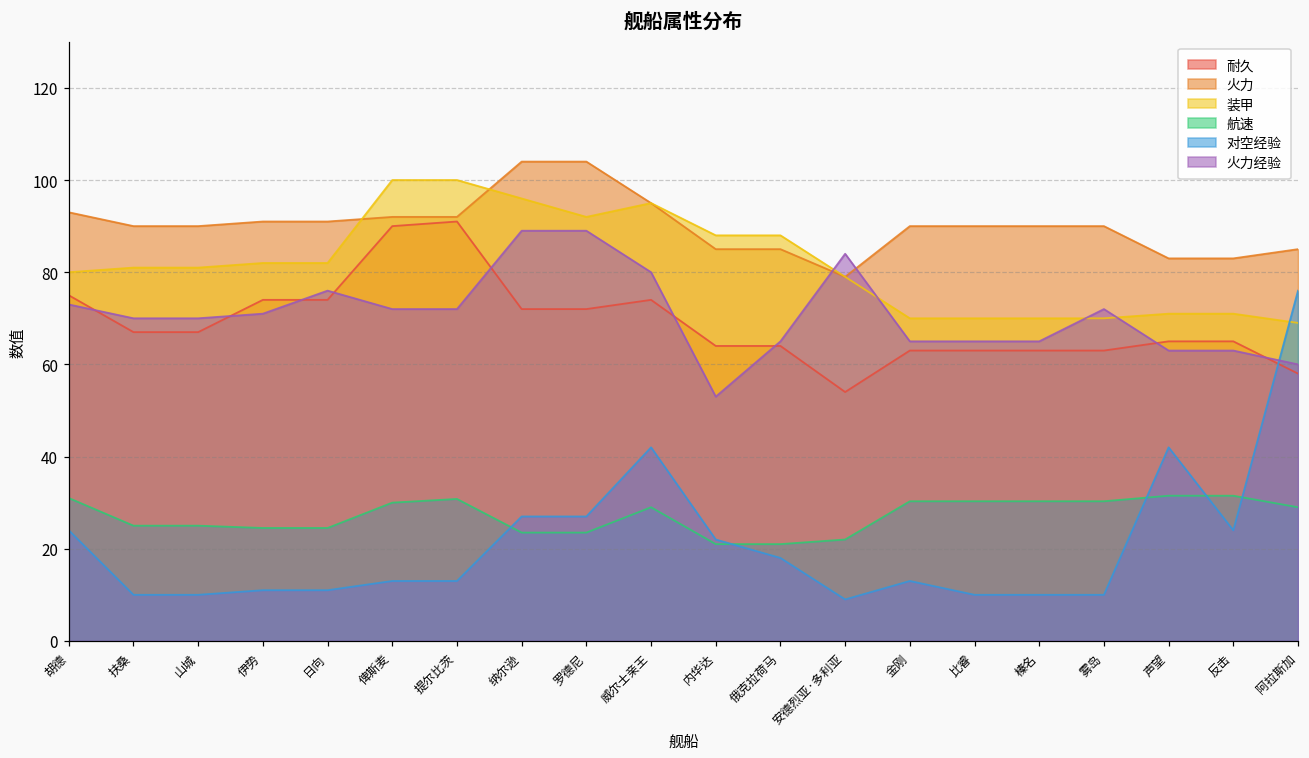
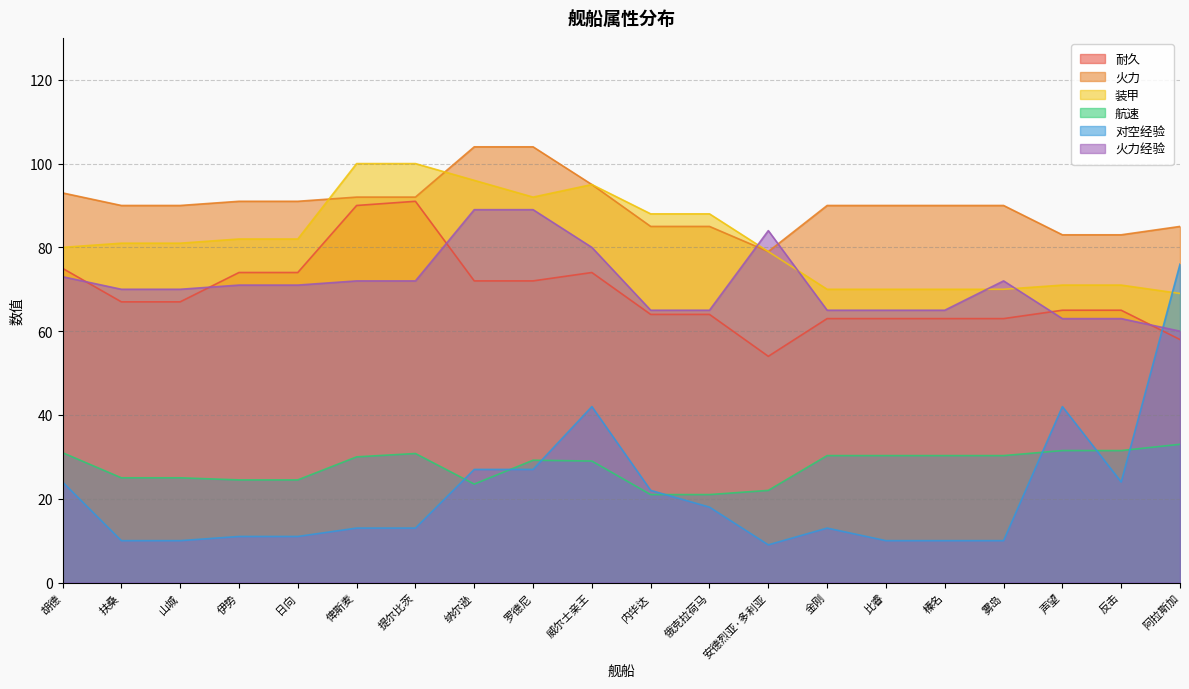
  {
    "装甲": {
      "胡德": 80,
      "扶桑": 81,
      "山城": 81,
      "伊势": 82,
      "日向": 82,
      "俾斯麦": 100,
      "提尔比茨": 100,
      "纳尔逊": 96,
      "罗德尼": 92,
      "内华达": 88,
      "俄克拉荷马": 88,
      "金刚": 70,
      "比睿": 70,
      "榛名": 70,
      "雾岛": 70,
      "声望": 71,
      "反击": 71,
      "阿拉斯加": 69
    },
    "航速": {
      "胡德": 31,
      "扶桑": 25,
      "山城": 25,
      "伊势": 25,
      "日向": 25,
      "俾斯麦": 30,
      "提尔比茨": 31,
      "纳尔逊": 24,
-     "罗德尼": 24,
+     "罗德尼": 29,
      "威尔士亲王": 29,
      "内华达": 21,
      "俄克拉荷马": 21,
      "安德烈亚·多利亚": 22,
      "金刚": 30,
      "比睿": 30,
      "榛名": 30,
      "雾岛": 30,
      "声望": 32,
      "反击": 32,
-     "阿拉斯加": 29
+     "阿拉斯加": 33
    },
    "对空经验": {
      "胡德": 24,
      "扶桑": 10,
      "山城": 10,
      "伊势": 11,
      "日向": 11,
      "俾斯麦": 13,
      "提尔比茨": 13,
      "纳尔逊": 27,
      "罗德尼": 27,
      "威尔士亲王": 42,
      "内华达": 22,
      "俄克拉荷马": 18,
      "安德烈亚·多利亚": 9,
      "金刚": 13,
      "比睿": 10,
      "榛名": 10,
      "雾岛": 10,
      "声望": 42,
      "反击": 24,
      "阿拉斯加": 76
    },
    "火力经验": {
      "胡德": 73,
      "扶桑": 70,
      "山城": 70,
      "伊势": 71,
-     "日向": 76,
+     "日向": 71,
      "俾斯麦": 72,
      "提尔比茨": 72,
      "纳尔逊": 89,
      "罗德尼": 89,
      "威尔士亲王": 80,
-     "内华达": 53,
+     "内华达": 65,
      "俄克拉荷马": 65,
      "安德烈亚·多利亚": 84,
      "金刚": 65,
      "比睿": 65,
      "榛名": 65,
      "雾岛": 72,
      "声望": 63,
      "反击": 63,
      "阿拉斯加": 60
    }
  }
